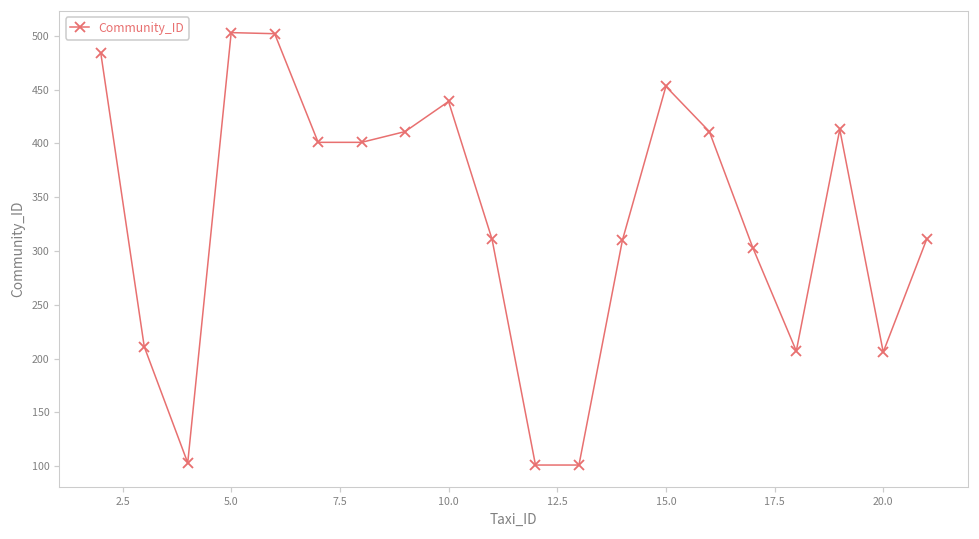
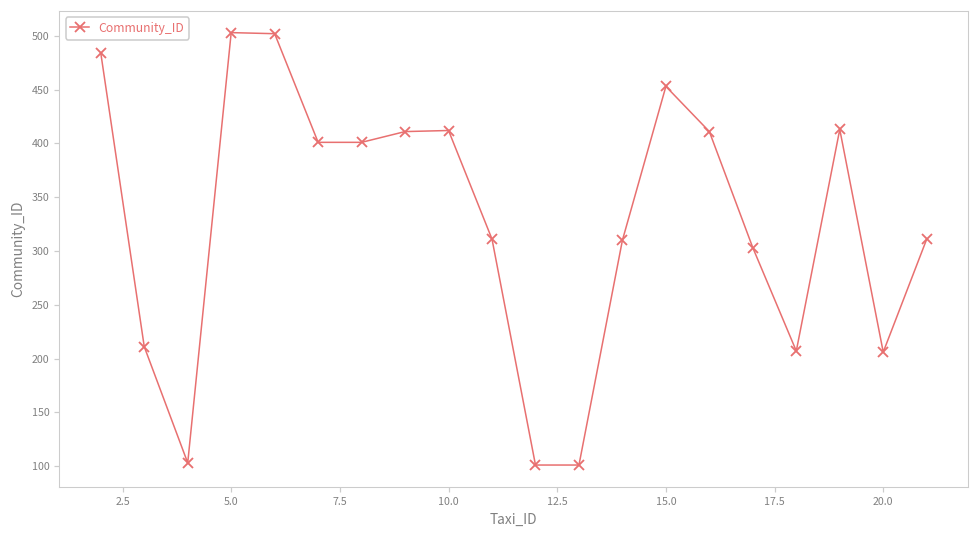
  {
    "5.0": 500,
-   "10.0": 440,
+   "10.0": 410,
    "15.0": 450,
    "20.0": 210
  }
